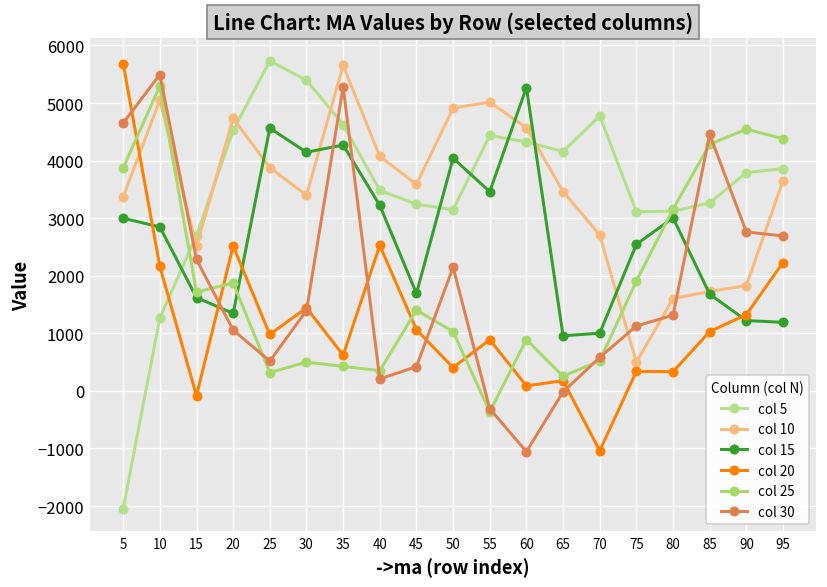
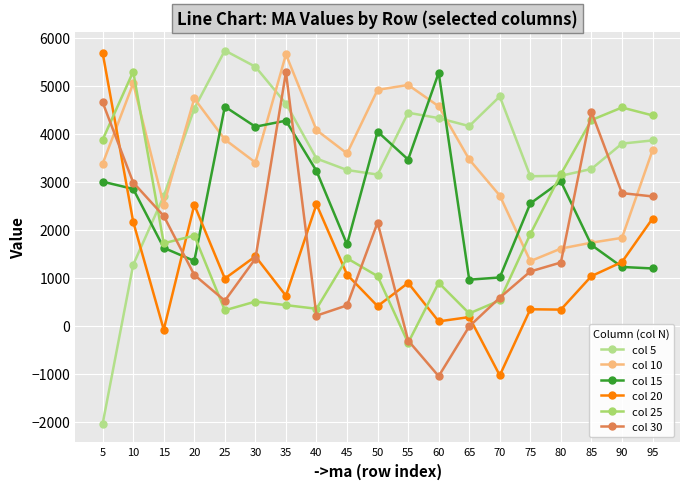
  {
    "col 10": {
      "5": 3400,
      "10": 5000,
      "15": 2500,
      "20": 4700,
      "25": 3900,
      "30": 3400,
      "35": 5700,
      "40": 4100,
      "45": 3600,
      "50": 4900,
      "55": 5000,
      "60": 4600,
      "65": 3500,
      "70": 2700,
-     "75": 500,
+     "75": 1300,
      "80": 1600,
      "90": 1800,
      "95": 3700
    },
    "col 15": {
      "5": 3000,
      "10": 2800,
      "15": 1600,
      "20": 1300,
      "25": 4600,
      "30": 4100,
      "35": 4300,
      "40": 3200,
      "45": 1700,
      "50": 4000,
      "55": 3500,
      "60": 5300,
      "65": 1000,
      "70": 1000,
      "75": 2500,
      "80": 3000,
      "90": 1200,
      "95": 1200
    },
    "col 20": {
      "5": 5700,
      "10": 2200,
      "15": -100,
      "20": 2500,
      "25": 1000,
      "35": 600,
      "40": 2500,
      "45": 1100,
      "50": 400,
      "55": 900,
      "60": 100,
      "65": 200,
      "70": -1000,
      "75": 300,
      "80": 300,
      "85": 1000,
      "90": 1300,
      "95": 2200
    },
    "col 30": {
      "5": 4700,
-     "10": 5500,
+     "10": 3000,
      "15": 2300,
      "20": 1100,
      "25": 500,
      "35": 5300,
      "40": 200,
      "45": 400,
      "50": 2100,
      "60": -1100,
      "65": 0,
      "70": 600,
      "75": 1100,
      "80": 1300,
      "85": 4500,
      "90": 2800,
      "95": 2700
    }
  }
